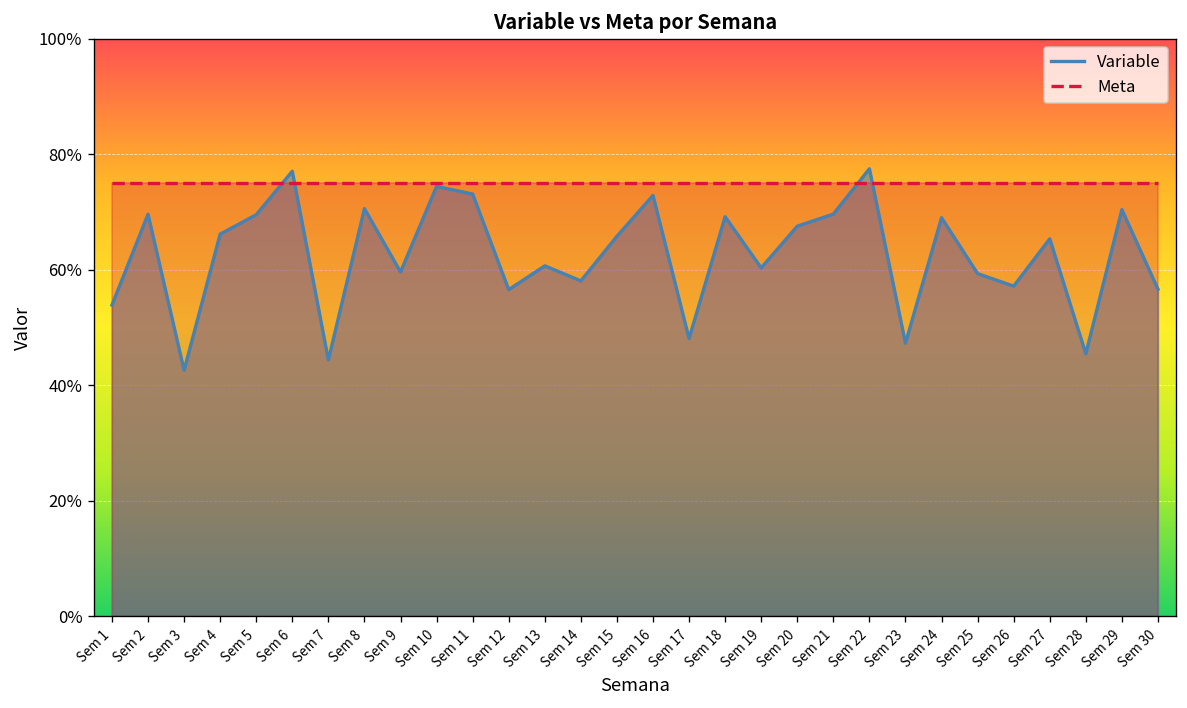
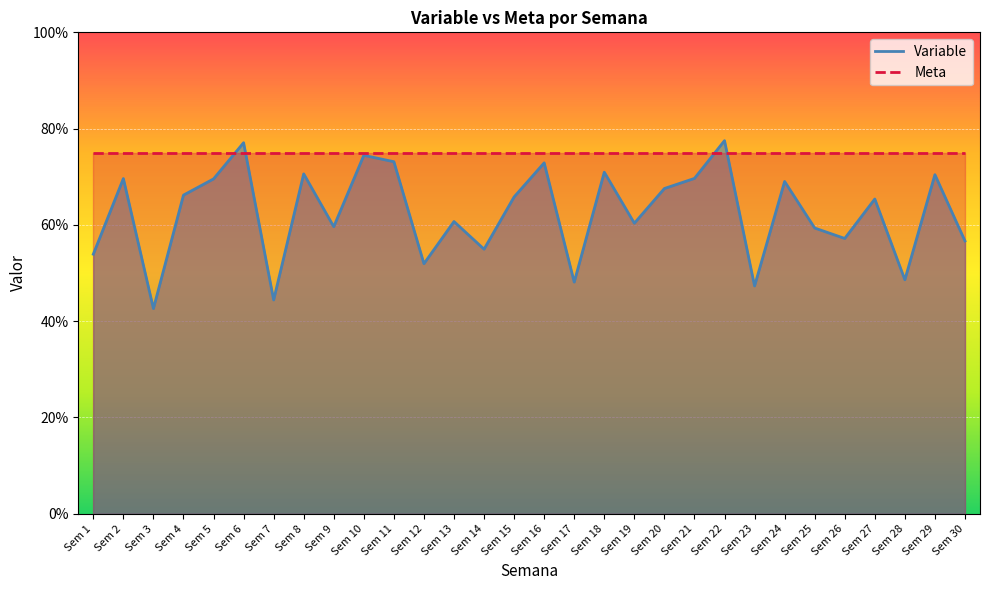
  {
    "Variable": {
      "Sem 1": "54%",
      "Sem 2": "70%",
      "Sem 3": "43%",
      "Sem 4": "66%",
      "Sem 5": "70%",
      "Sem 6": "77%",
      "Sem 7": "44%",
      "Sem 8": "71%",
      "Sem 9": "60%",
      "Sem 10": "74%",
      "Sem 11": "73%",
-     "Sem 12": "57%",
+     "Sem 12": "52%",
      "Sem 13": "61%",
-     "Sem 14": "58%",
+     "Sem 14": "55%",
      "Sem 15": "66%",
      "Sem 16": "73%",
      "Sem 17": "48%",
-     "Sem 18": "69%",
+     "Sem 18": "71%",
      "Sem 19": "60%",
      "Sem 20": "68%",
      "Sem 21": "70%",
      "Sem 22": "77%",
      "Sem 23": "47%",
      "Sem 24": "69%",
      "Sem 25": "59%",
      "Sem 26": "57%",
      "Sem 27": "65%",
-     "Sem 28": "45%",
+     "Sem 28": "49%",
      "Sem 29": "70%",
      "Sem 30": "57%"
    },
    "Meta": {
      "Sem 1": "75%",
      "Sem 2": "75%",
      "Sem 3": "75%",
      "Sem 4": "75%",
      "Sem 5": "75%",
      "Sem 6": "75%",
      "Sem 7": "75%",
      "Sem 8": "75%",
      "Sem 9": "75%",
      "Sem 10": "75%",
      "Sem 11": "75%",
      "Sem 12": "75%",
      "Sem 13": "75%",
      "Sem 14": "75%",
      "Sem 15": "75%",
      "Sem 16": "75%",
      "Sem 17": "75%",
      "Sem 18": "75%",
      "Sem 19": "75%",
      "Sem 20": "75%",
      "Sem 21": "75%",
      "Sem 22": "75%",
      "Sem 23": "75%",
      "Sem 24": "75%",
      "Sem 25": "75%",
      "Sem 26": "75%",
      "Sem 27": "75%",
      "Sem 28": "75%",
      "Sem 29": "75%",
      "Sem 30": "75%"
    }
  }
